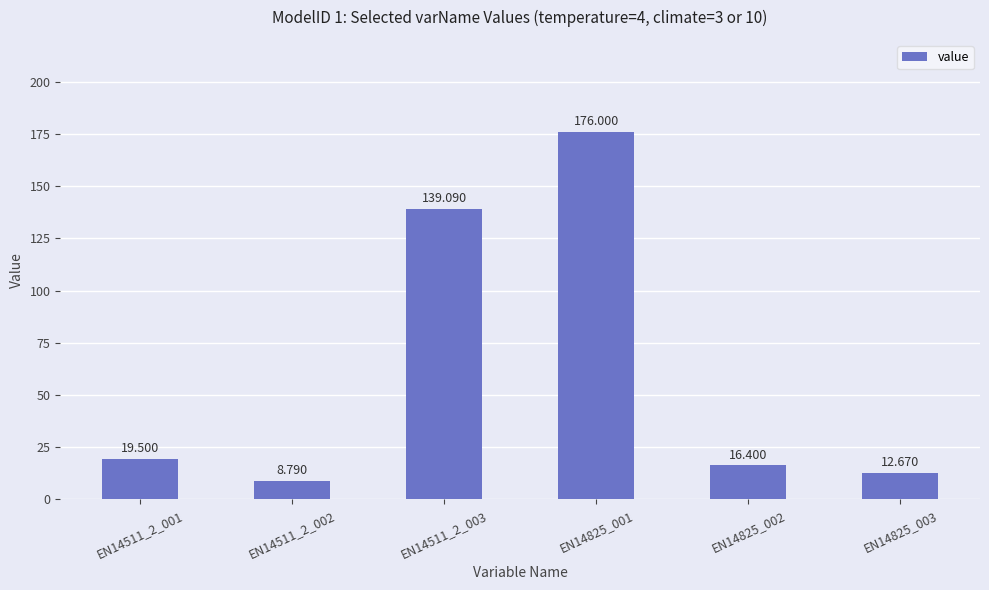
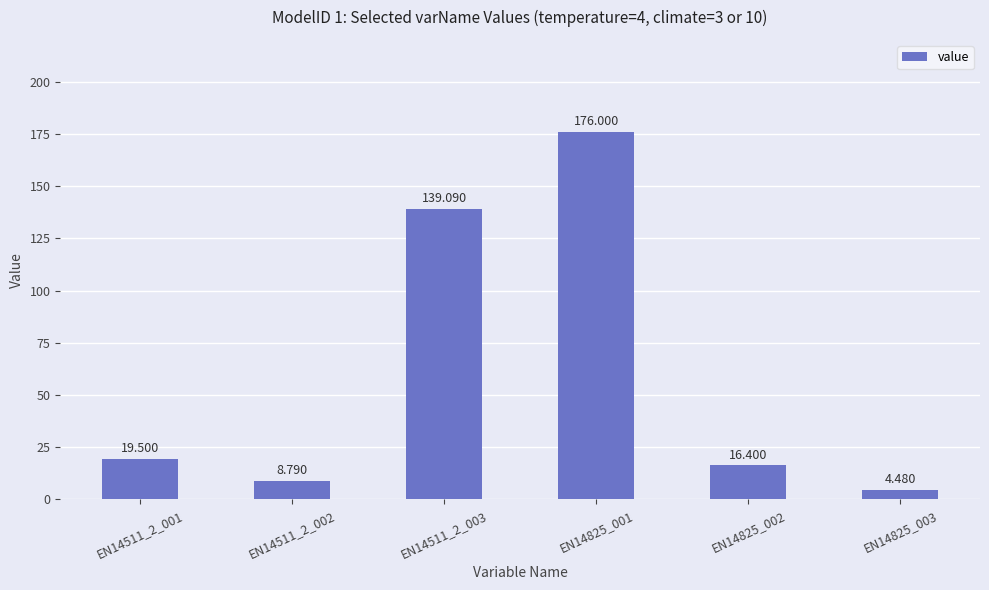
  {
    "EN14511_2_001": 19.500,
    "EN14511_2_002": 8.790,
    "EN14511_2_003": 139.090,
    "EN14825_001": 176.000,
    "EN14825_002": 16.400,
-   "EN14825_003": 12.670
+   "EN14825_003": 4.480
  }
